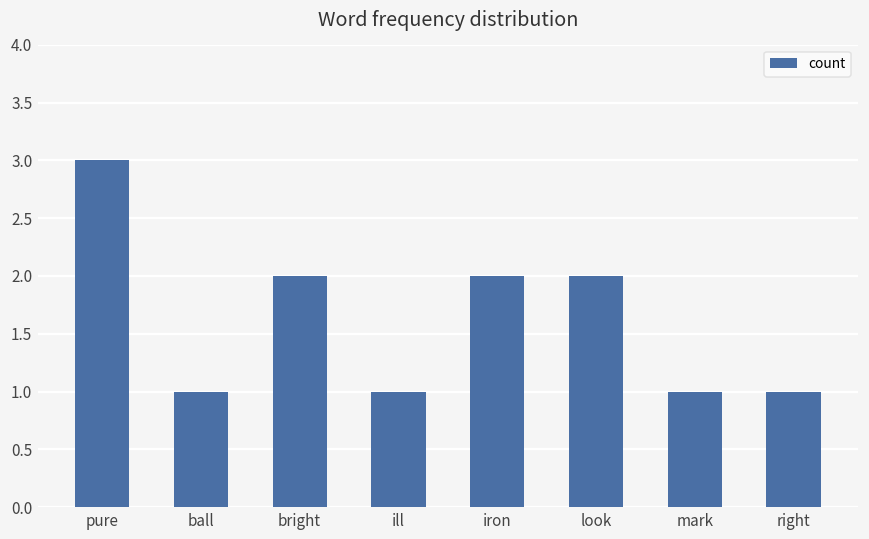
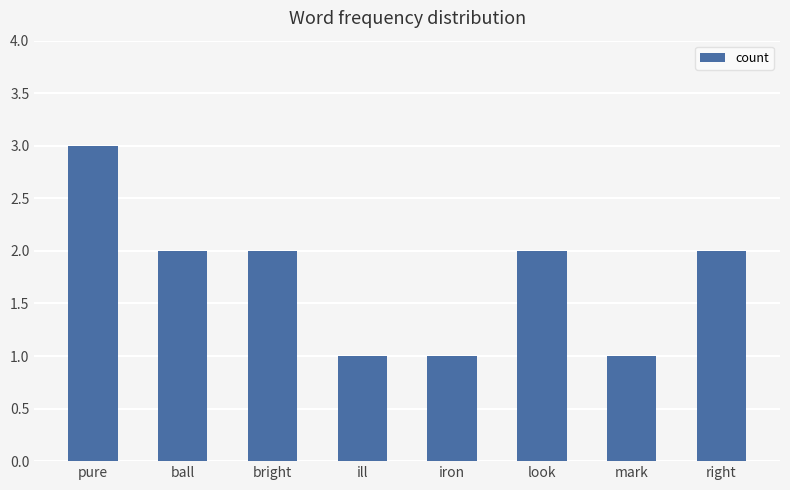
  {
    "pure": 3,
-   "ball": 1,
+   "ball": 2,
    "bright": 2,
    "ill": 1,
-   "iron": 2,
+   "iron": 1,
    "look": 2,
    "mark": 1,
-   "right": 1
+   "right": 2
  }
